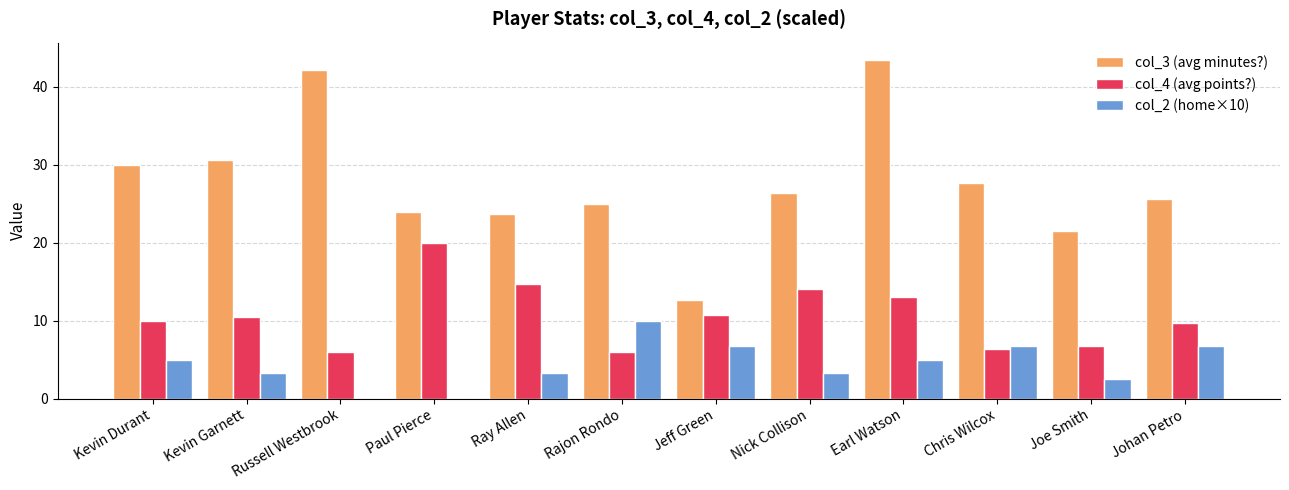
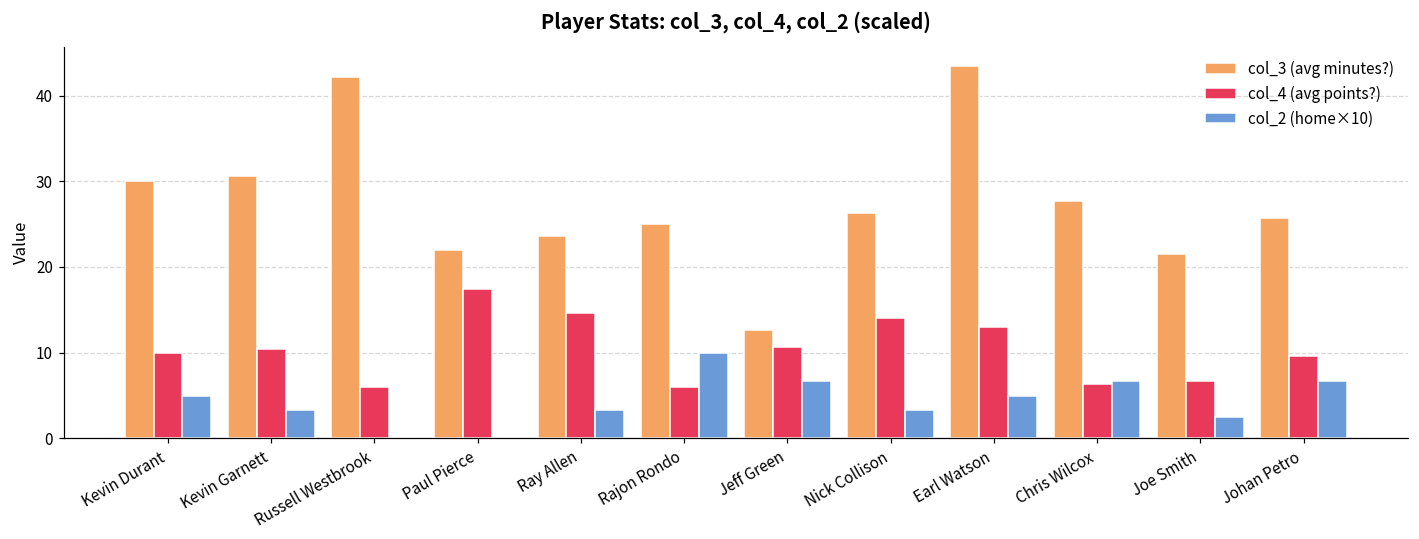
  {
    "col_3 (avg minutes?)": {
      "Kevin Durant": 30,
      "Kevin Garnett": 31,
      "Russell Westbrook": 42,
-     "Paul Pierce": 24,
+     "Paul Pierce": 22,
      "Ray Allen": 24,
      "Rajon Rondo": 25,
      "Jeff Green": 13,
      "Nick Collison": 26,
      "Earl Watson": 44,
      "Chris Wilcox": 28,
      "Joe Smith": 22,
      "Johan Petro": 26
    },
    "col_4 (avg points?)": {
      "Kevin Durant": 10,
      "Kevin Garnett": 10,
      "Russell Westbrook": 6,
-     "Paul Pierce": 20,
+     "Paul Pierce": 17,
      "Ray Allen": 15,
      "Rajon Rondo": 6,
      "Jeff Green": 11,
      "Nick Collison": 14,
      "Earl Watson": 13,
      "Chris Wilcox": 6,
      "Joe Smith": 7,
      "Johan Petro": 10
    },
    "col_2 (home×10)": {
      "Kevin Durant": 5,
      "Kevin Garnett": 3,
      "Russell Westbrook": 0,
      "Paul Pierce": 0,
      "Ray Allen": 3,
      "Rajon Rondo": 10,
      "Jeff Green": 7,
      "Nick Collison": 3,
      "Earl Watson": 5,
      "Chris Wilcox": 7,
      "Joe Smith": 3,
      "Johan Petro": 7
    }
  }
